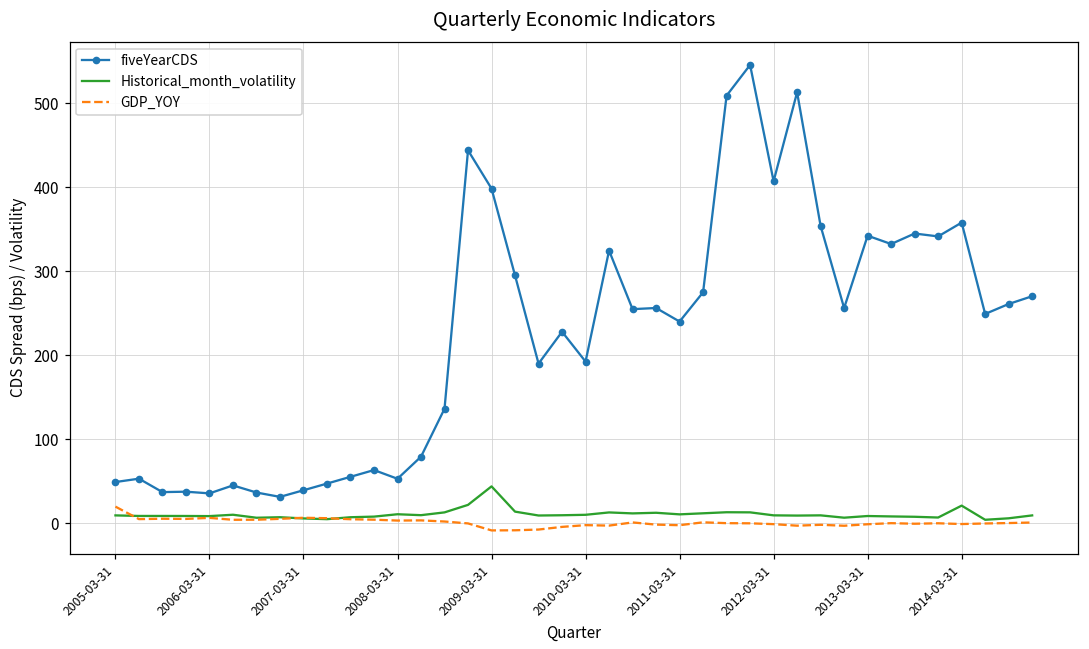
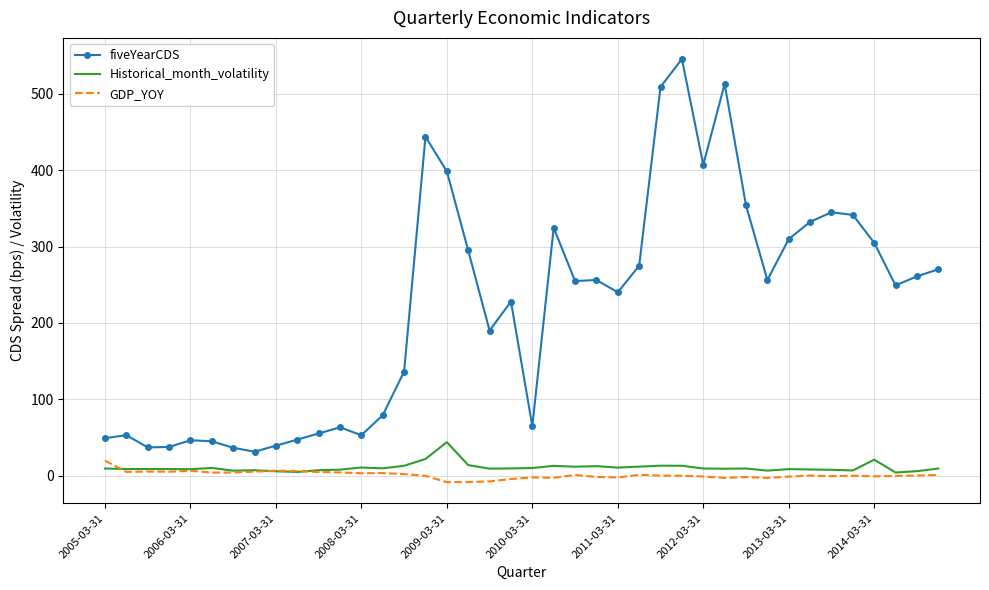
  {
    "fiveYearCDS": {
      "2005-03-31": 50,
-     "2006-03-31": 40,
+     "2006-03-31": 50,
      "2007-03-31": 40,
      "2008-03-31": 50,
      "2009-03-31": 400,
-     "2010-03-31": 190,
+     "2010-03-31": 60,
      "2011-03-31": 240,
      "2012-03-31": 410,
-     "2013-03-31": 340,
-     "2014-03-31": 360
+     "2013-03-31": 310,
+     "2014-03-31": 310
    },
    "Historical_month_volatility": {
      "2005-03-31": 10,
      "2008-03-31": 10,
      "2009-03-31": 40,
      "2010-03-31": 10,
      "2011-03-31": 10,
      "2012-03-31": 10,
      "2013-03-31": 10,
      "2014-03-31": 20
    },
    "GDP_YOY": {
      "2005-03-31": 20,
      "2008-03-31": 0,
      "2009-03-31": -10,
      "2010-03-31": 0,
      "2011-03-31": 0,
      "2012-03-31": 0,
      "2013-03-31": 0,
      "2014-03-31": 0
    }
  }
